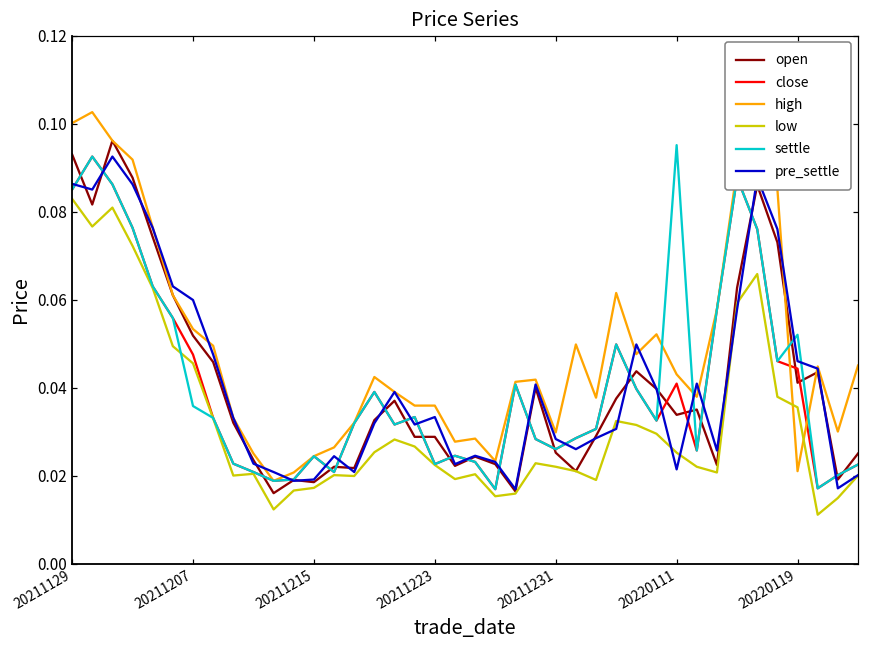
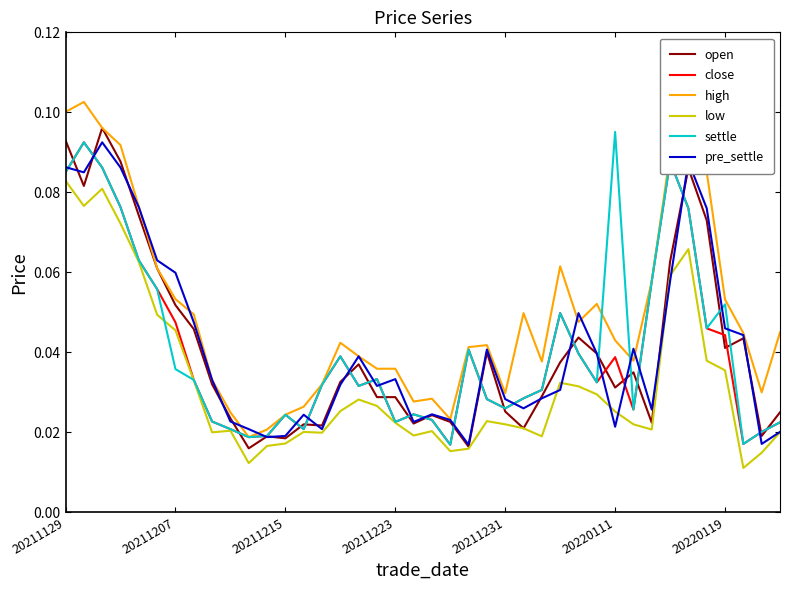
  {
    "open": {
      "20211129": 0.093,
      "20211207": 0.052,
      "20211223": 0.029,
      "20211231": 0.025,
-     "20220111": 0.034,
+     "20220111": 0.031,
      "20220119": 0.041
    },
    "close": {
      "20211207": 0.048,
-     "20220111": 0.041,
+     "20220111": 0.039,
      "20220119": 0.044
    },
    "high": {
      "20211129": 0.100,
      "20211207": 0.053,
      "20211223": 0.036,
      "20211231": 0.030,
      "20220111": 0.043,
-     "20220119": 0.021
+     "20220119": 0.053
    },
    "low": {
      "20211129": 0.083,
      "20211207": 0.046,
      "20211215": 0.017,
      "20211231": 0.022,
      "20220111": 0.025,
      "20220119": 0.036
    },
    "settle": {
      "20211207": 0.036,
      "20220111": 0.095,
      "20220119": 0.052
    },
    "pre_settle": {
      "20211129": 0.086,
      "20211207": 0.060,
      "20211223": 0.033,
      "20211231": 0.028,
      "20220111": 0.021,
      "20220119": 0.046
    }
  }
